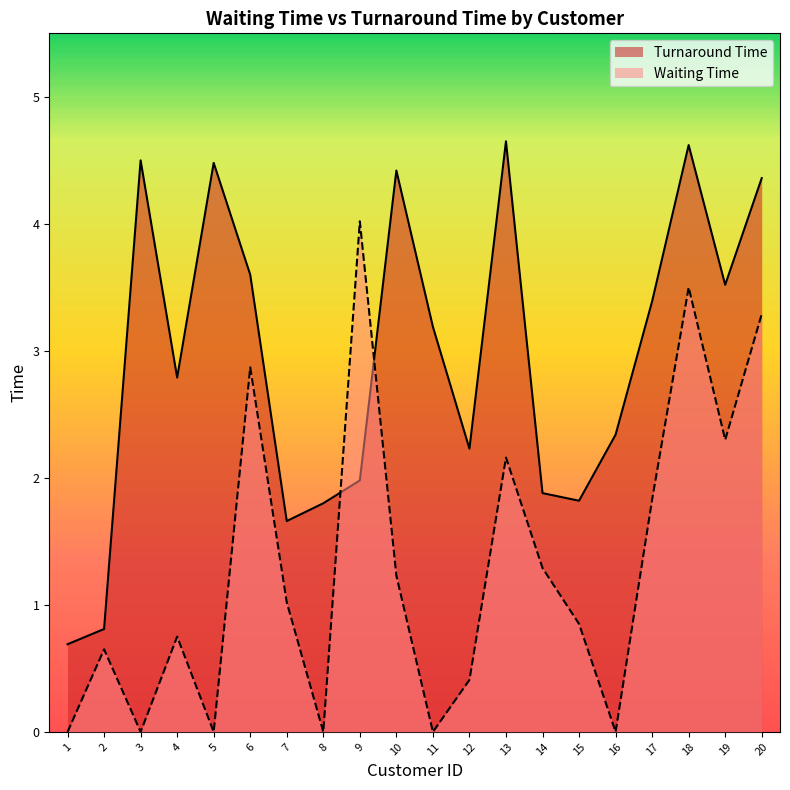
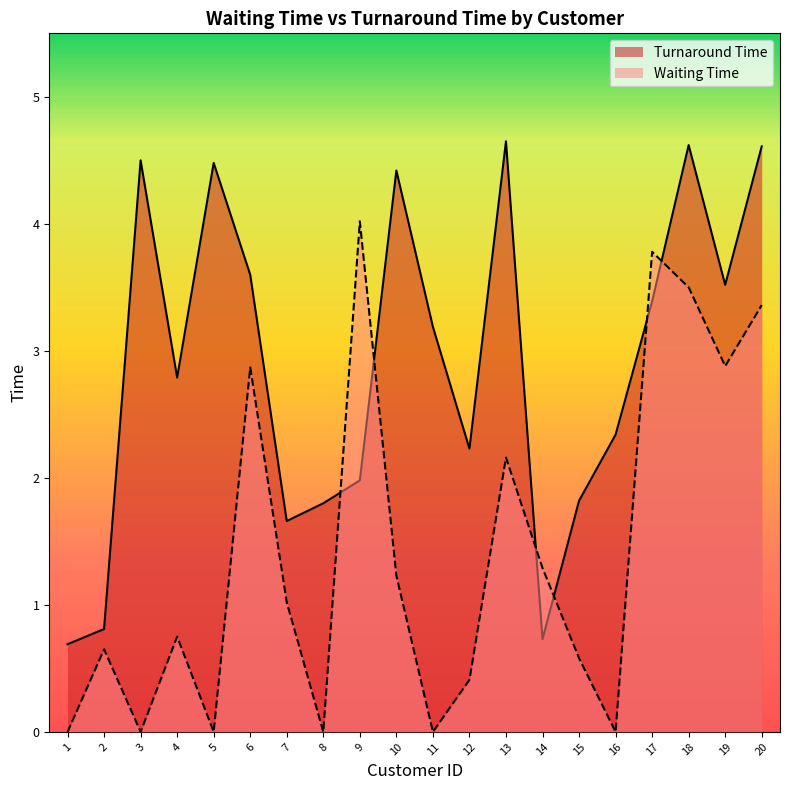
  {
    "Turnaround Time": {
      "1": 0.69,
      "2": 0.81,
      "3": 4.50,
      "4": 2.79,
      "5": 4.48,
      "6": 3.60,
      "7": 1.66,
      "8": 1.80,
      "9": 1.98,
      "10": 4.42,
      "11": 3.19,
      "12": 2.23,
      "13": 4.65,
-     "14": 1.88,
+     "14": 0.73,
      "15": 1.82,
      "16": 2.34,
      "17": 3.39,
      "18": 4.62,
      "19": 3.52,
-     "20": 4.36
+     "20": 4.61
    },
    "Waiting Time": {
      "1": 0.00,
      "2": 0.65,
      "3": 0.00,
      "4": 0.75,
      "5": 0.00,
      "6": 2.87,
      "7": 1.02,
      "8": 0.00,
      "9": 4.02,
      "10": 1.23,
      "11": 0.00,
      "12": 0.41,
      "13": 2.16,
      "14": 1.29,
-     "15": 0.85,
+     "15": 0.58,
      "16": 0.00,
-     "17": 1.83,
+     "17": 3.78,
      "18": 3.50,
-     "19": 2.30,
-     "20": 3.29
+     "19": 2.88,
+     "20": 3.36
    }
  }
